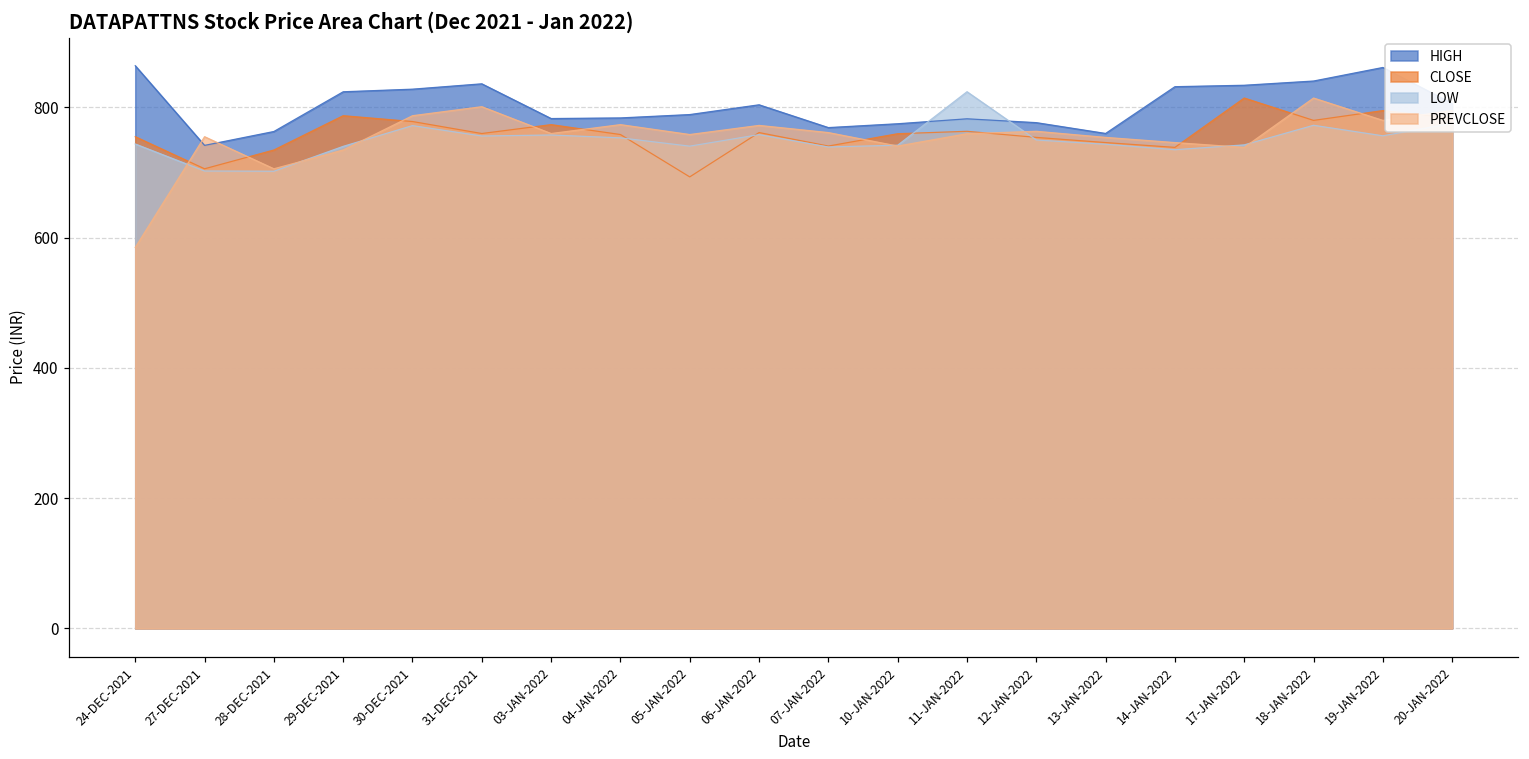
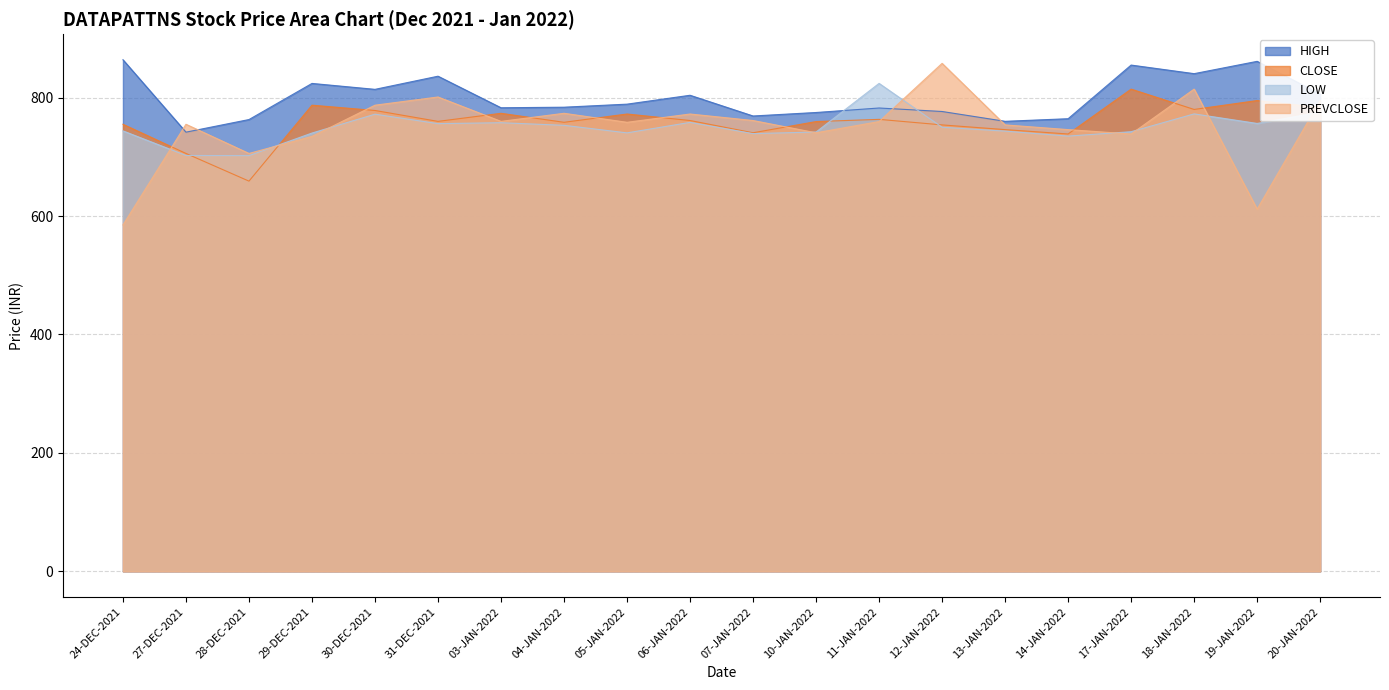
  {
    "HIGH": {
      "24-DEC-2021": 860,
      "27-DEC-2021": 740,
      "28-DEC-2021": 760,
      "29-DEC-2021": 820,
-     "30-DEC-2021": 830,
+     "30-DEC-2021": 810,
      "31-DEC-2021": 840,
      "03-JAN-2022": 780,
      "04-JAN-2022": 780,
      "05-JAN-2022": 790,
      "06-JAN-2022": 800,
      "07-JAN-2022": 770,
      "10-JAN-2022": 770,
      "11-JAN-2022": 780,
      "12-JAN-2022": 780,
      "13-JAN-2022": 760,
-     "14-JAN-2022": 830,
-     "17-JAN-2022": 830,
+     "14-JAN-2022": 760,
+     "17-JAN-2022": 860,
      "18-JAN-2022": 840,
      "19-JAN-2022": 860
    },
    "CLOSE": {
      "24-DEC-2021": 760,
-     "28-DEC-2021": 730,
+     "28-DEC-2021": 660,
      "29-DEC-2021": 790,
      "30-DEC-2021": 780,
      "03-JAN-2022": 770,
      "04-JAN-2022": 760,
-     "05-JAN-2022": 690,
+     "05-JAN-2022": 770,
      "10-JAN-2022": 760,
      "17-JAN-2022": 810,
      "18-JAN-2022": 780,
      "19-JAN-2022": 800
    },
    "LOW": {
      "24-DEC-2021": 740,
      "29-DEC-2021": 740,
      "30-DEC-2021": 770,
      "04-JAN-2022": 750,
      "05-JAN-2022": 740,
      "11-JAN-2022": 820,
      "18-JAN-2022": 770,
      "19-JAN-2022": 760
    },
    "PREVCLOSE": {
      "24-DEC-2021": 590,
      "27-DEC-2021": 760,
      "29-DEC-2021": 730,
      "30-DEC-2021": 790,
      "31-DEC-2021": 800,
      "04-JAN-2022": 770,
      "05-JAN-2022": 760,
      "06-JAN-2022": 770,
      "07-JAN-2022": 760,
-     "12-JAN-2022": 760,
+     "12-JAN-2022": 860,
      "13-JAN-2022": 750,
      "14-JAN-2022": 750,
      "18-JAN-2022": 810,
-     "19-JAN-2022": 780
+     "19-JAN-2022": 610
    }
  }
